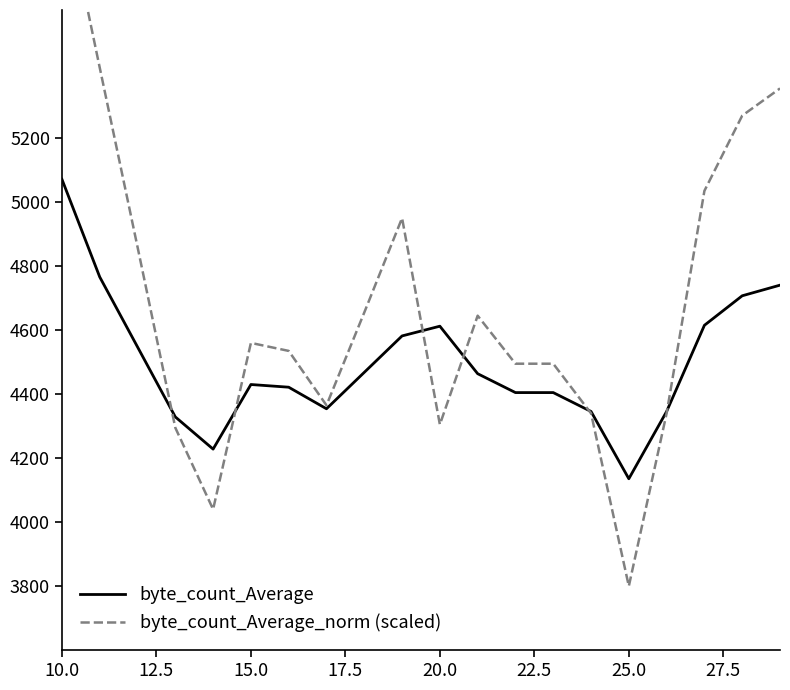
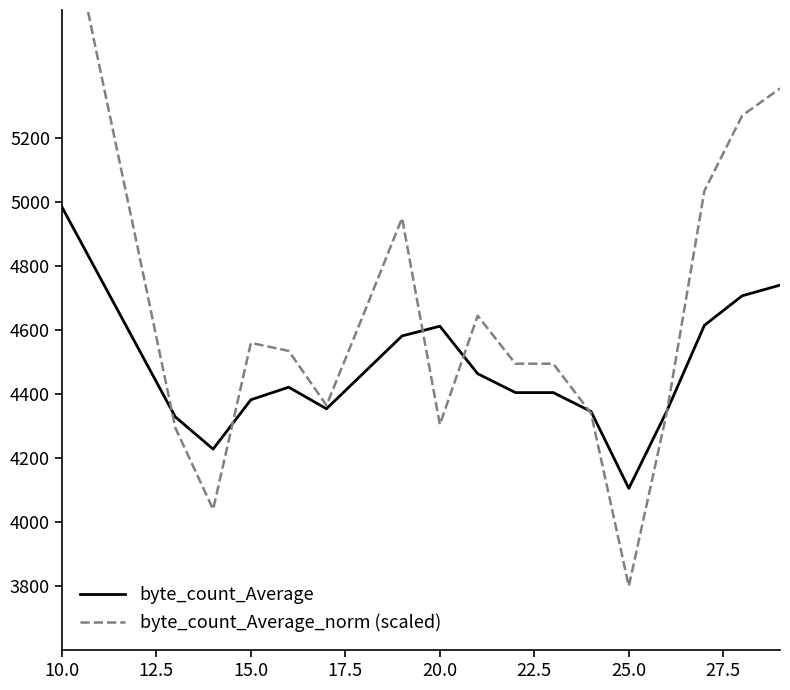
  {
    "byte_count_Average": {
-     "10.0": 5070,
-     "15.0": 4430,
+     "10.0": 4980,
+     "15.0": 4380,
      "20.0": 4610,
-     "25.0": 4140
+     "25.0": 4110
    },
    "byte_count_Average_norm (scaled)": {
      "15.0": 4560,
      "20.0": 4310,
      "25.0": 3800
    }
  }
